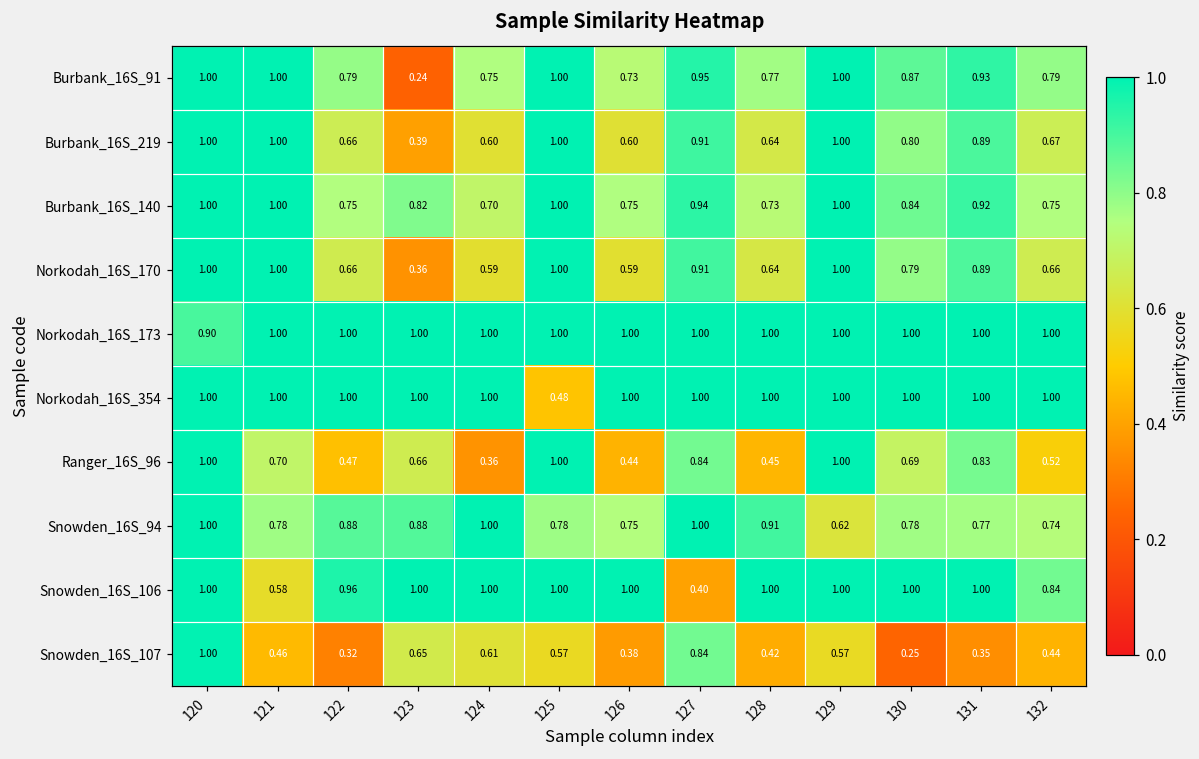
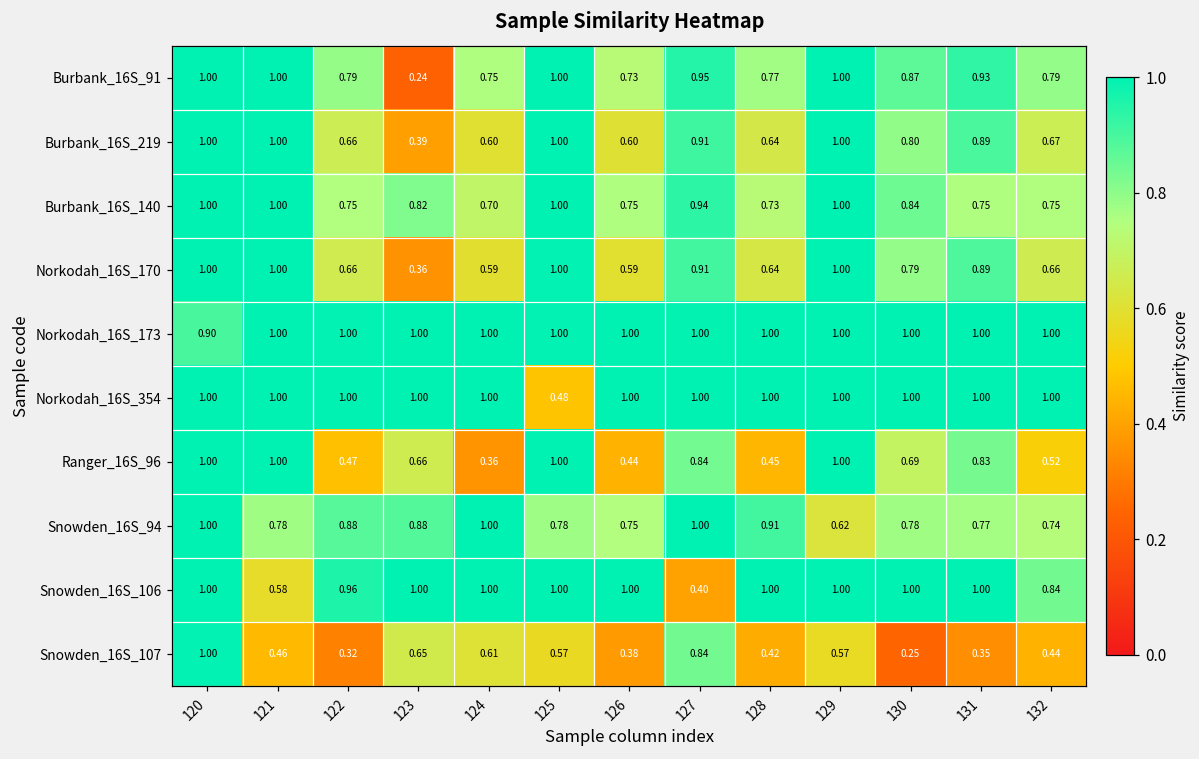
  {
    "Burbank_16S_91": {
      "120": 1.00,
      "121": 1.00,
      "122": 0.79,
      "123": 0.24,
      "124": 0.75,
      "125": 1.00,
      "126": 0.73,
      "127": 0.95,
      "128": 0.77,
      "129": 1.00,
      "130": 0.87,
      "131": 0.93,
      "132": 0.79
    },
    "Burbank_16S_219": {
      "120": 1.00,
      "121": 1.00,
      "122": 0.66,
      "123": 0.39,
      "124": 0.60,
      "125": 1.00,
      "126": 0.60,
      "127": 0.91,
      "128": 0.64,
      "129": 1.00,
      "130": 0.80,
      "131": 0.89,
      "132": 0.67
    },
    "Burbank_16S_140": {
      "120": 1.00,
      "121": 1.00,
      "122": 0.75,
      "123": 0.82,
      "124": 0.70,
      "125": 1.00,
      "126": 0.75,
      "127": 0.94,
      "128": 0.73,
      "129": 1.00,
      "130": 0.84,
-     "131": 0.92,
+     "131": 0.75,
      "132": 0.75
    },
    "Norkodah_16S_170": {
      "120": 1.00,
      "121": 1.00,
      "122": 0.66,
      "123": 0.36,
      "124": 0.59,
      "125": 1.00,
      "126": 0.59,
      "127": 0.91,
      "128": 0.64,
      "129": 1.00,
      "130": 0.79,
      "131": 0.89,
      "132": 0.66
    },
    "Norkodah_16S_173": {
      "120": 0.90,
      "121": 1.00,
      "122": 1.00,
      "123": 1.00,
      "124": 1.00,
      "125": 1.00,
      "126": 1.00,
      "127": 1.00,
      "128": 1.00,
      "129": 1.00,
      "130": 1.00,
      "131": 1.00,
      "132": 1.00
    },
    "Norkodah_16S_354": {
      "120": 1.00,
      "121": 1.00,
      "122": 1.00,
      "123": 1.00,
      "124": 1.00,
      "125": 0.48,
      "126": 1.00,
      "127": 1.00,
      "128": 1.00,
      "129": 1.00,
      "130": 1.00,
      "131": 1.00,
      "132": 1.00
    },
    "Ranger_16S_96": {
      "120": 1.00,
-     "121": 0.70,
+     "121": 1.00,
      "122": 0.47,
      "123": 0.66,
      "124": 0.36,
      "125": 1.00,
      "126": 0.44,
      "127": 0.84,
      "128": 0.45,
      "129": 1.00,
      "130": 0.69,
      "131": 0.83,
      "132": 0.52
    },
    "Snowden_16S_94": {
      "120": 1.00,
      "121": 0.78,
      "122": 0.88,
      "123": 0.88,
      "124": 1.00,
      "125": 0.78,
      "126": 0.75,
      "127": 1.00,
      "128": 0.91,
      "129": 0.62,
      "130": 0.78,
      "131": 0.77,
      "132": 0.74
    },
    "Snowden_16S_106": {
      "120": 1.00,
      "121": 0.58,
      "122": 0.96,
      "123": 1.00,
      "124": 1.00,
      "125": 1.00,
      "126": 1.00,
      "127": 0.40,
      "128": 1.00,
      "129": 1.00,
      "130": 1.00,
      "131": 1.00,
      "132": 0.84
    },
    "Snowden_16S_107": {
      "120": 1.00,
      "121": 0.46,
      "122": 0.32,
      "123": 0.65,
      "124": 0.61,
      "125": 0.57,
      "126": 0.38,
      "127": 0.84,
      "128": 0.42,
      "129": 0.57,
      "130": 0.25,
      "131": 0.35,
      "132": 0.44
    }
  }
